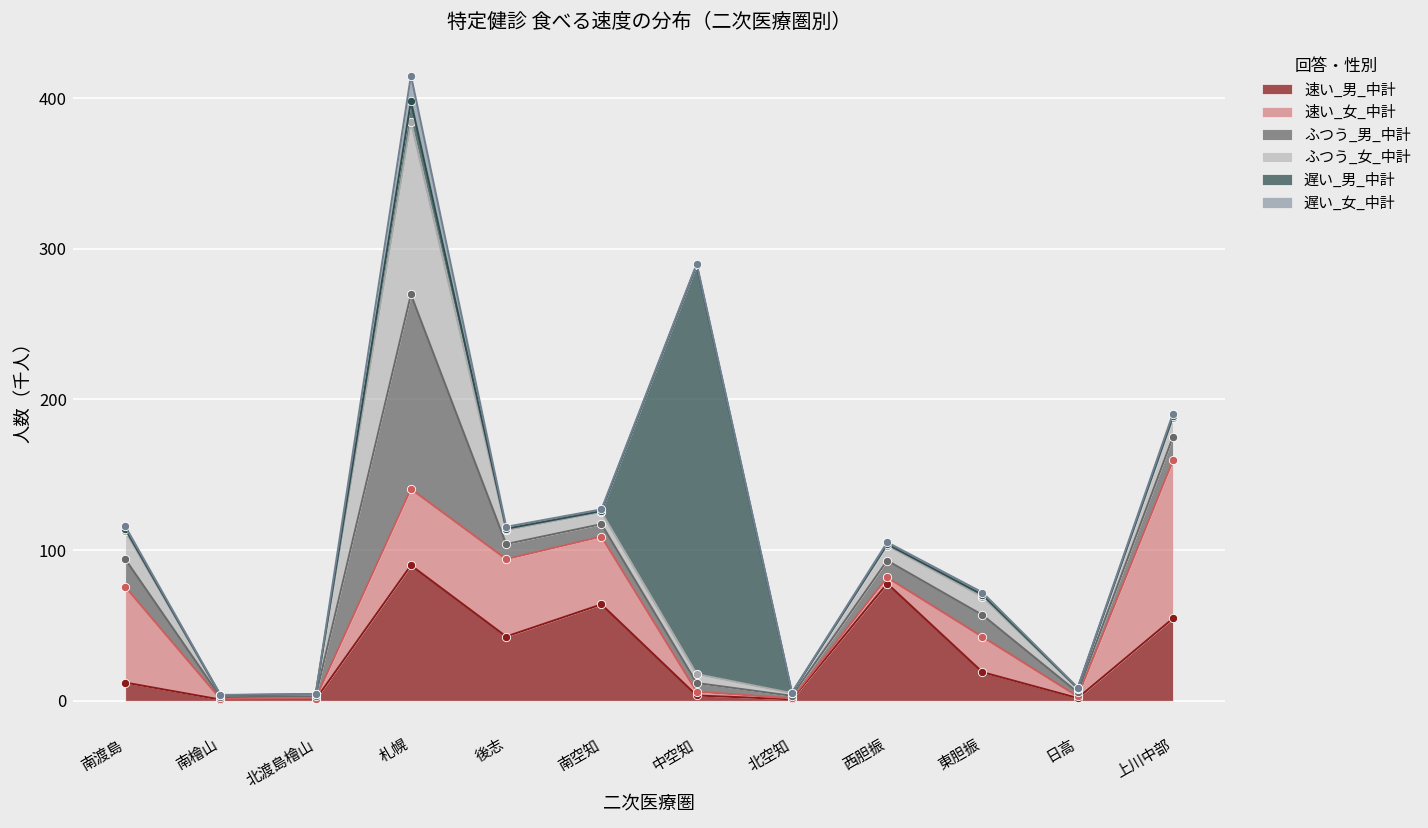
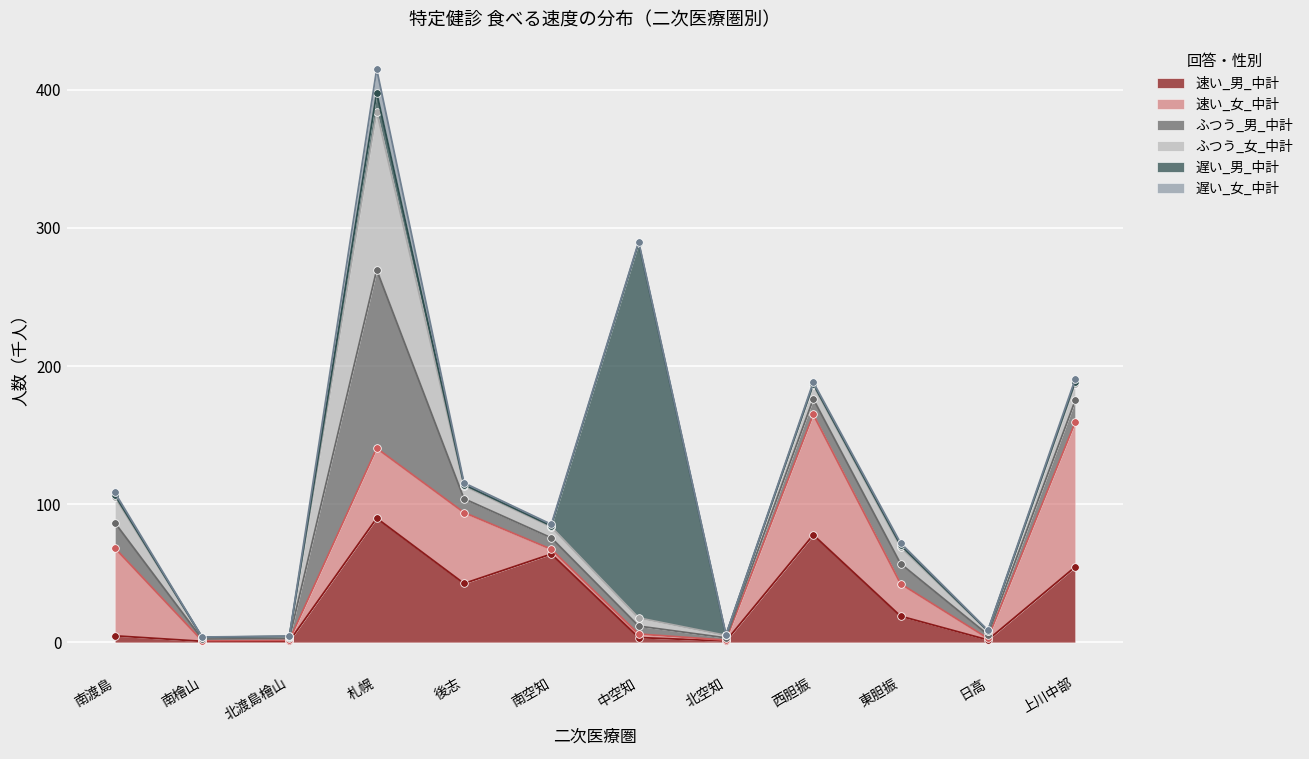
  {
    "速い_男_中計": {
-     "南渡島": 12,
+     "南渡島": 5,
      "札幌": 90,
      "後志": 43,
      "南空知": 64,
      "中空知": 4,
      "西胆振": 78,
      "東胆振": 19,
      "上川中部": 55
    },
    "速い_女_中計": {
      "南渡島": 64,
      "札幌": 51,
      "後志": 51,
-     "南空知": 45,
+     "南空知": 3,
      "中空知": 3,
-     "西胆振": 4,
+     "西胆振": 87,
      "東胆振": 23,
      "上川中部": 105
    },
    "ふつう_女_中計": {
      "札幌": 115,
      "中空知": 6
    },
    "遅い_男_中計": {
      "札幌": 14
    }
  }
